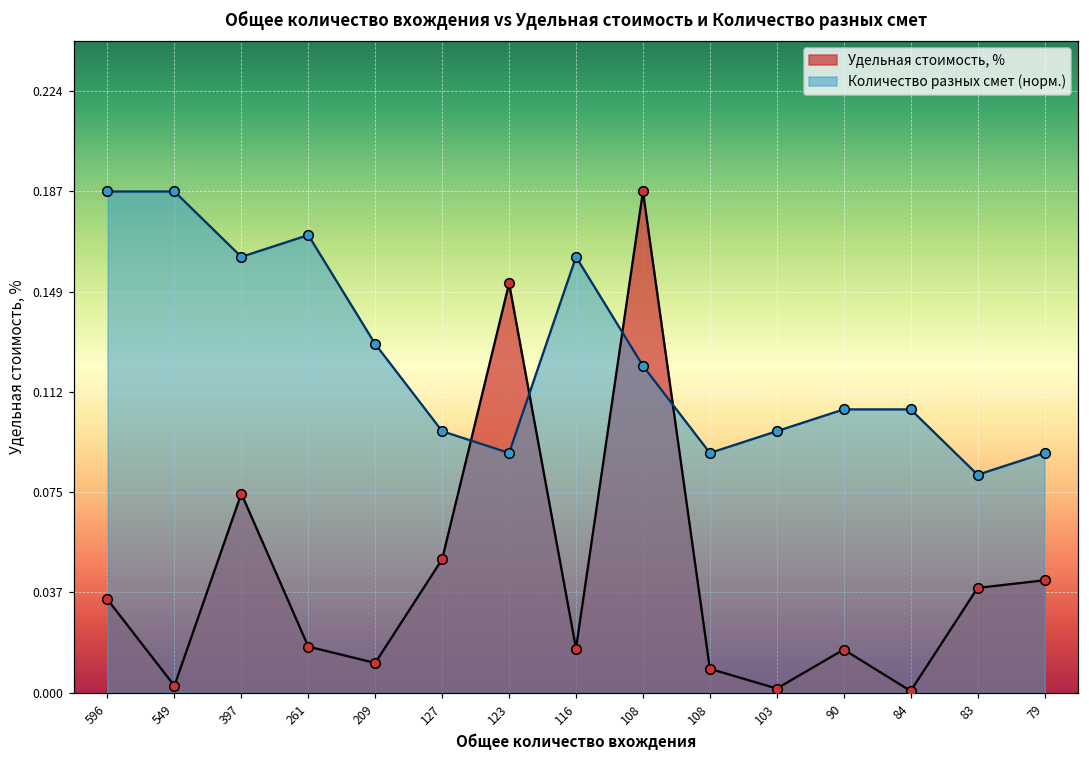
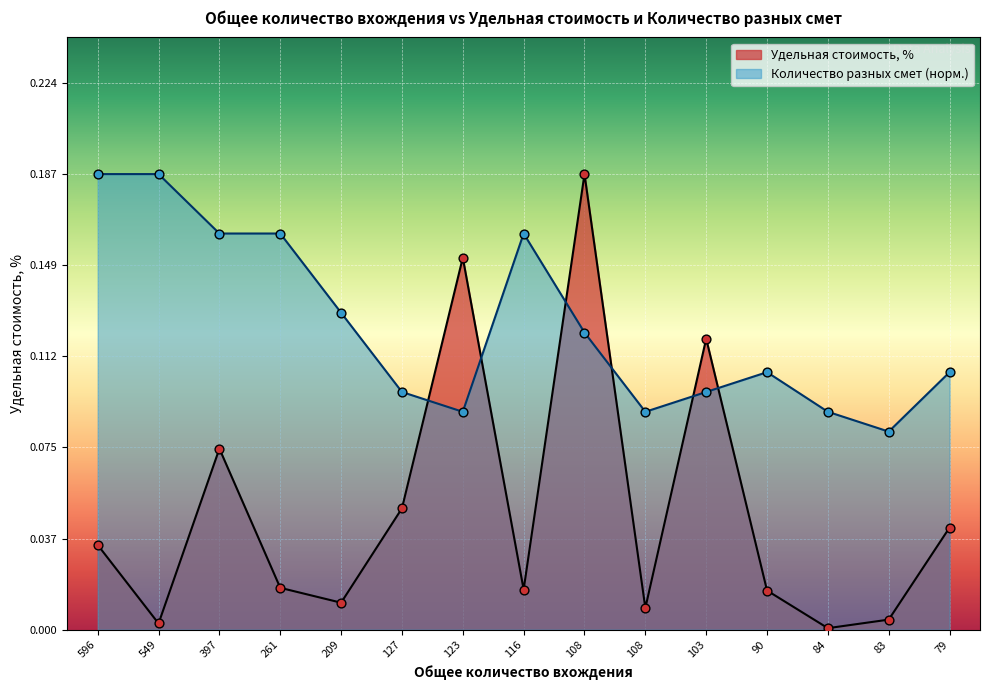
  {
    "Удельная стоимость, %": {
      "596": 0.035,
      "549": 0.003,
      "397": 0.074,
      "261": 0.017,
      "209": 0.011,
      "127": 0.050,
      "123": 0.152,
      "116": 0.016,
-     "103": 0.002,
+     "103": 0.119,
      "90": 0.016,
      "84": 0.001,
-     "83": 0.039,
+     "83": 0.004,
      "79": 0.042
    },
    "Количество разных смет (норм.)": {
      "596": 0.187,
      "549": 0.187,
      "397": 0.162,
-     "261": 0.171,
+     "261": 0.162,
      "209": 0.130,
      "127": 0.097,
      "123": 0.089,
      "116": 0.162,
      "103": 0.097,
      "90": 0.106,
-     "84": 0.106,
+     "84": 0.089,
      "83": 0.081,
-     "79": 0.089
+     "79": 0.106
    }
  }
